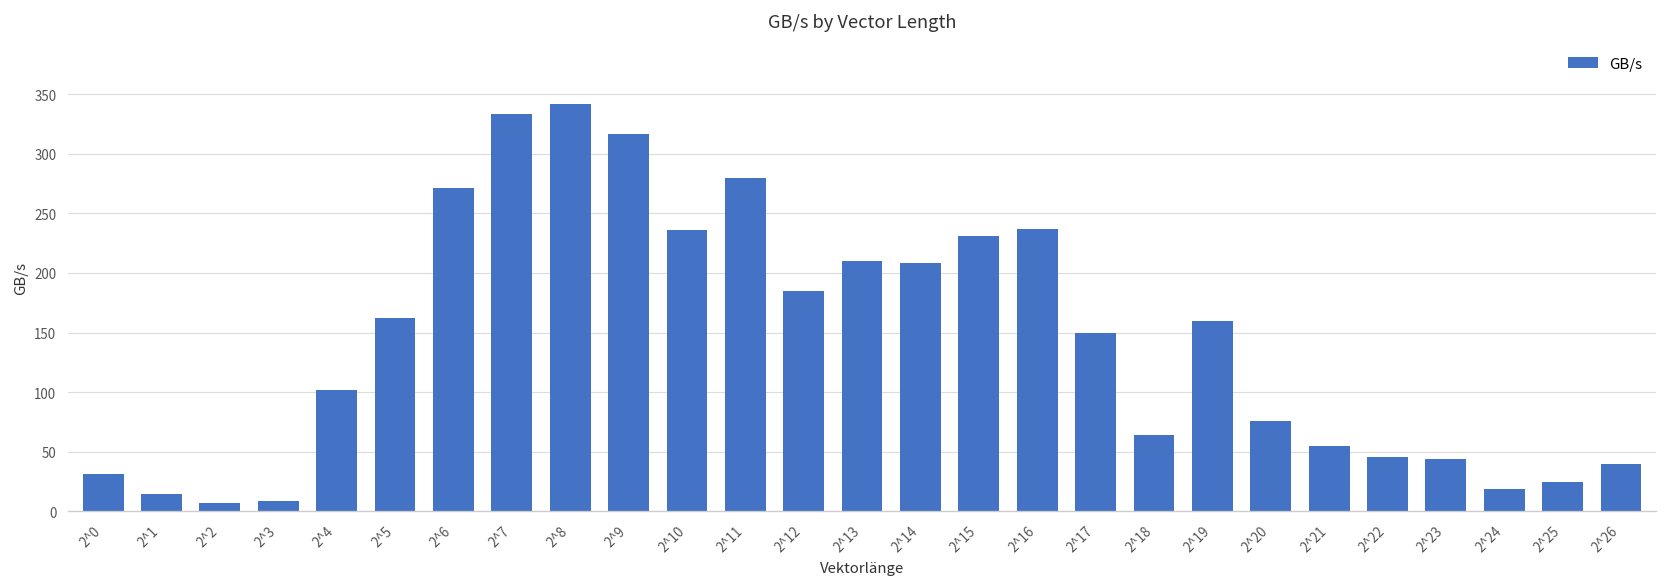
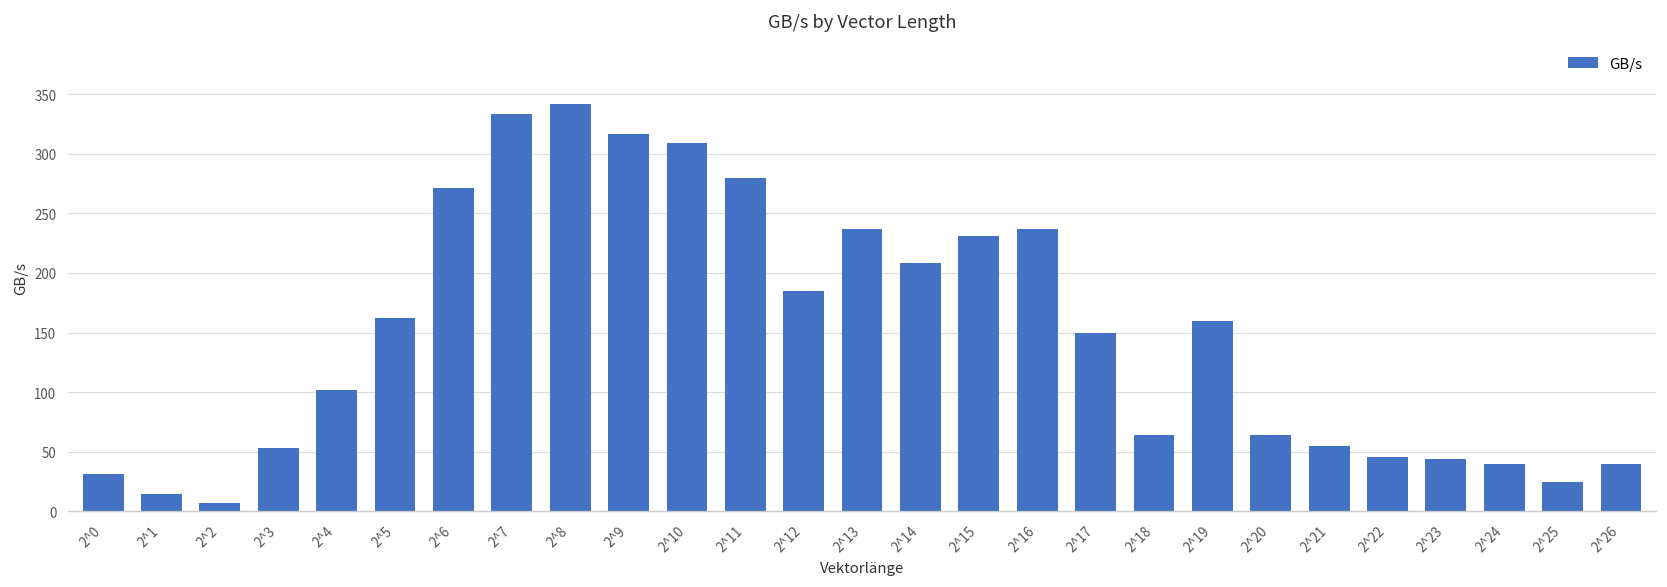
  {
    "2^0": 30,
    "2^1": 10,
    "2^2": 10,
-   "2^3": 10,
+   "2^3": 50,
    "2^4": 100,
    "2^5": 160,
    "2^6": 270,
    "2^7": 330,
    "2^8": 340,
    "2^9": 320,
-   "2^10": 240,
+   "2^10": 310,
    "2^11": 280,
    "2^12": 180,
-   "2^13": 210,
+   "2^13": 240,
    "2^14": 210,
    "2^15": 230,
    "2^16": 240,
    "2^17": 150,
    "2^18": 60,
    "2^19": 160,
-   "2^20": 80,
+   "2^20": 60,
    "2^21": 60,
    "2^22": 50,
    "2^23": 40,
-   "2^24": 20,
+   "2^24": 40,
    "2^25": 20,
    "2^26": 40
  }
